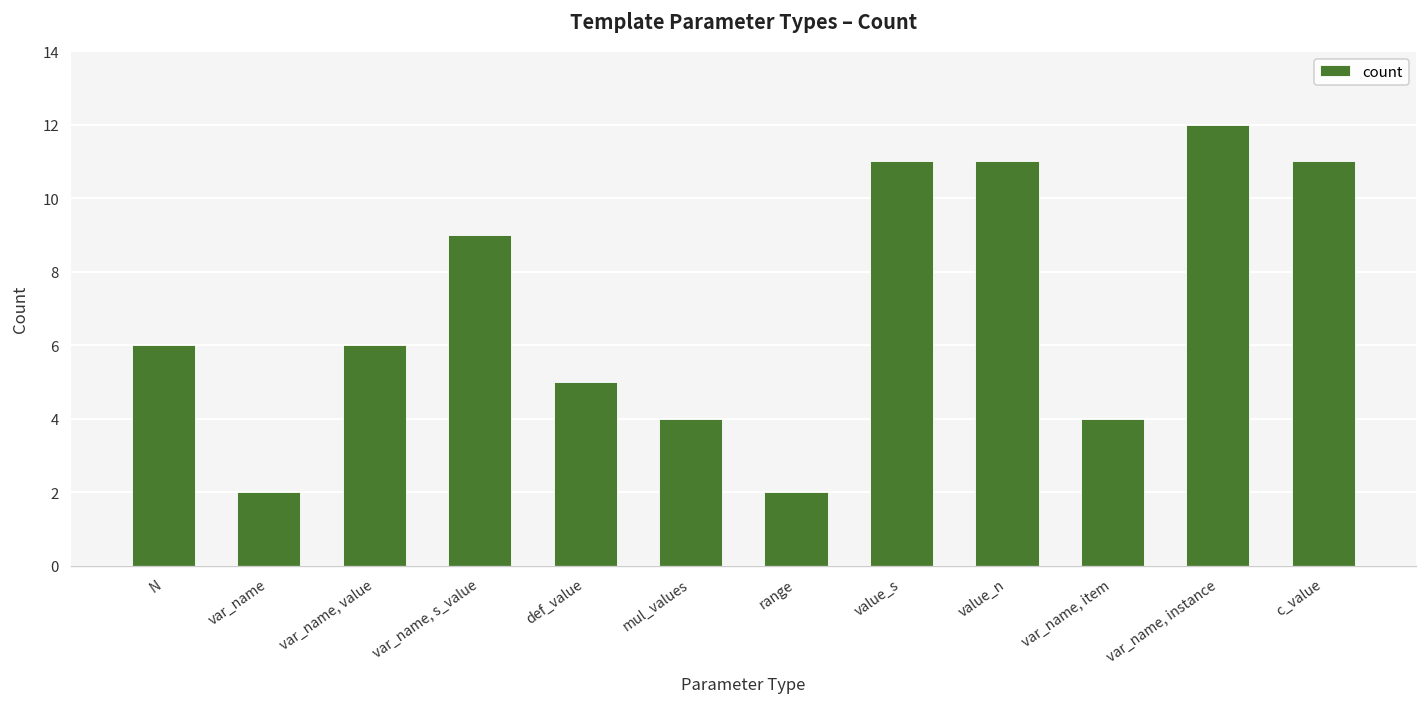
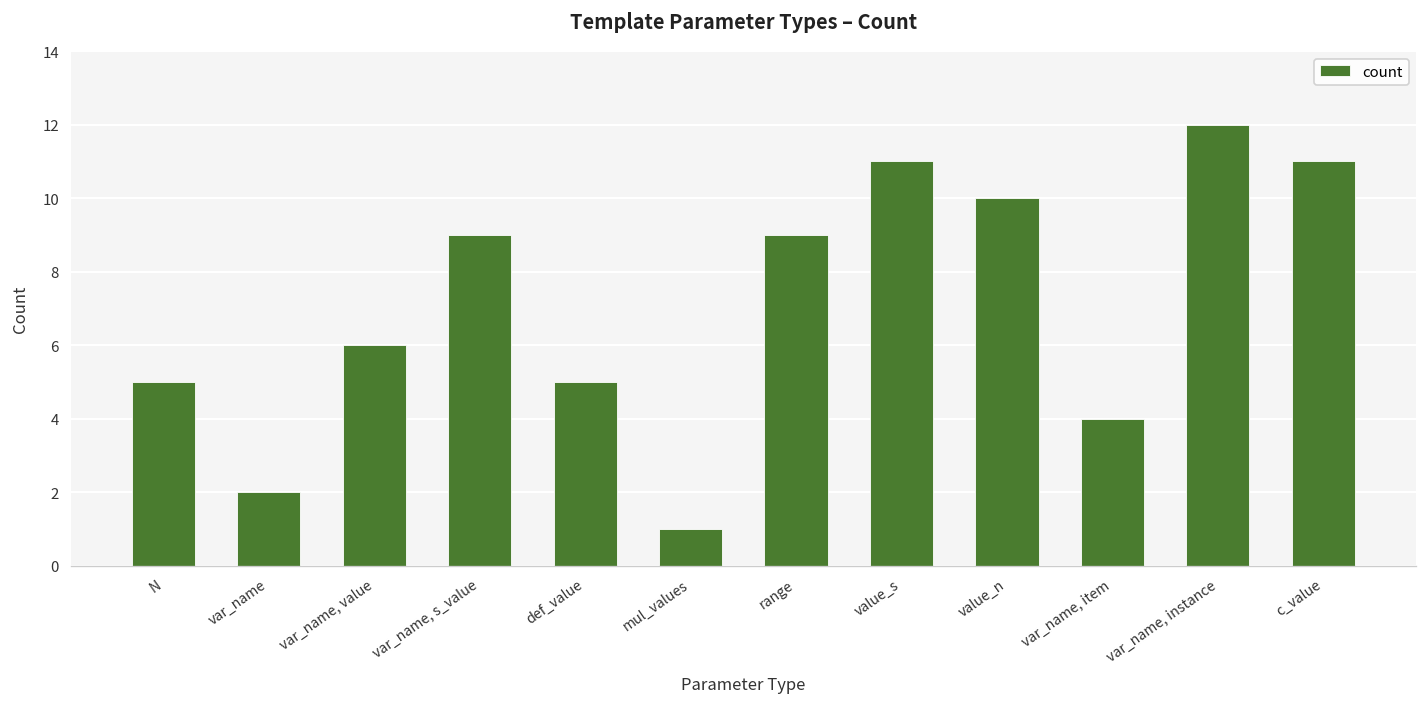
  {
-   "N": 6,
+   "N": 5,
    "var_name": 2,
    "var_name, value": 6,
    "var_name, s_value": 9,
    "def_value": 5,
-   "mul_values": 4,
-   "range": 2,
+   "mul_values": 1,
+   "range": 9,
    "value_s": 11,
-   "value_n": 11,
+   "value_n": 10,
    "var_name, item": 4,
    "var_name, instance": 12,
    "c_value": 11
  }
